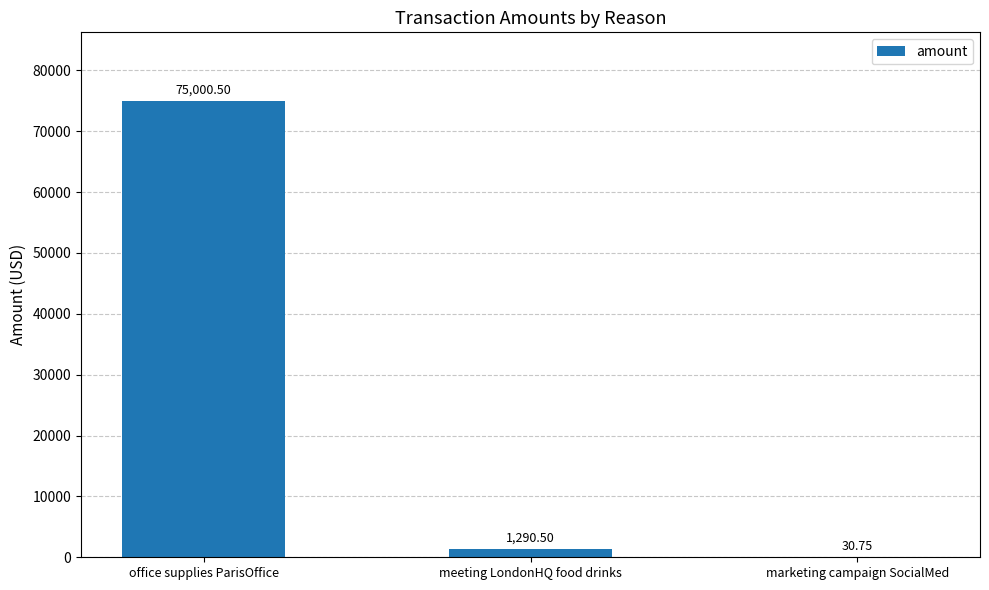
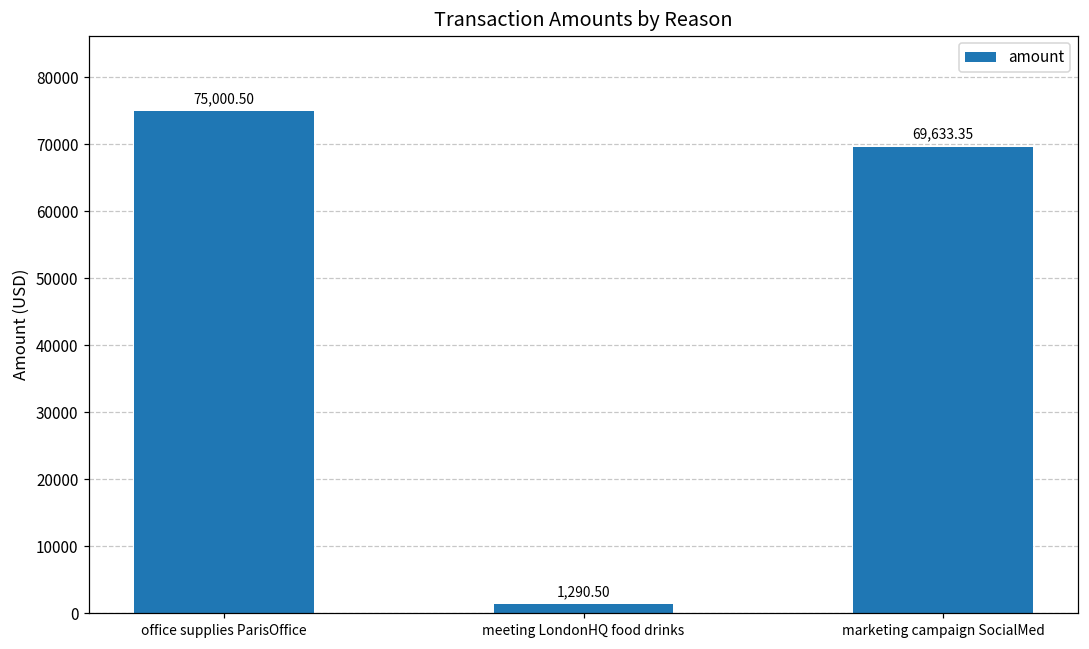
  {
    "office supplies ParisOffice": "75,000.50",
    "meeting LondonHQ food drinks": "1,290.50",
-   "marketing campaign SocialMed": "30.75"
+   "marketing campaign SocialMed": "69,633.35"
  }
